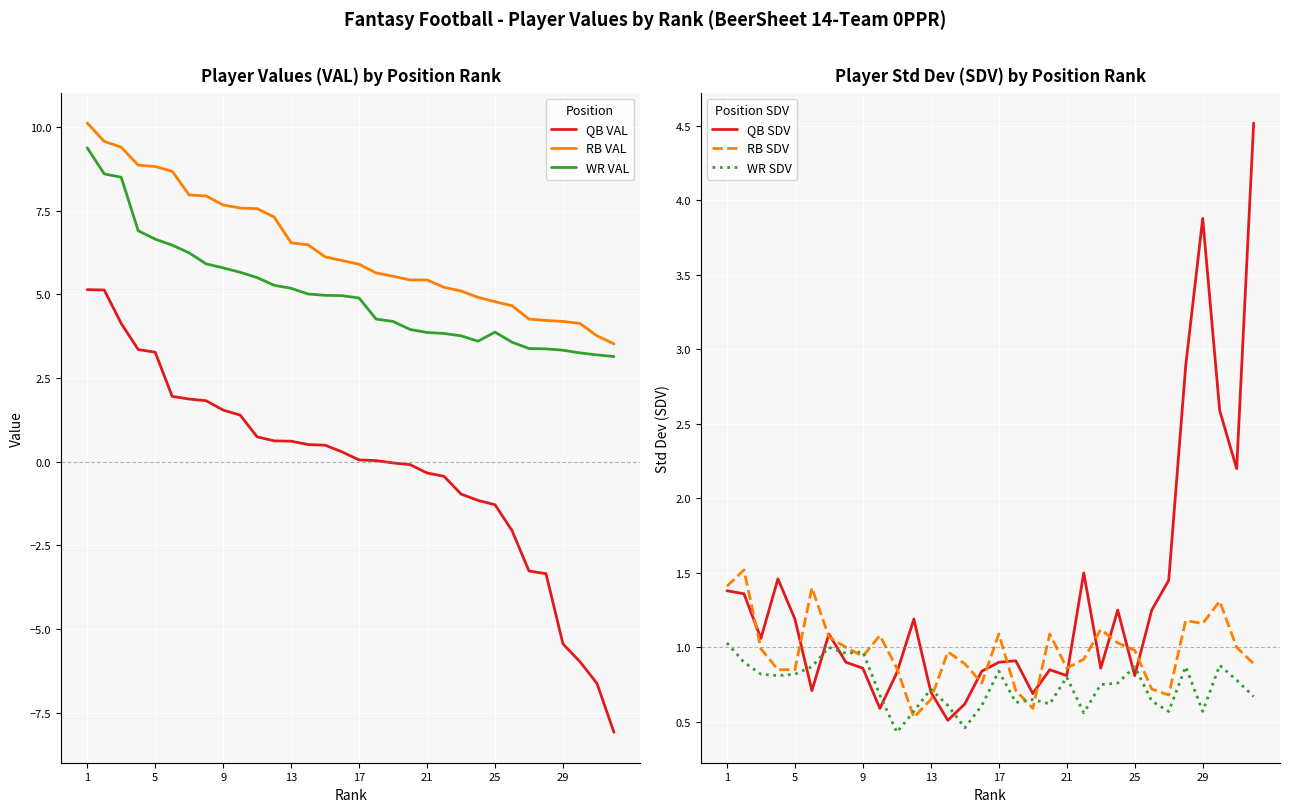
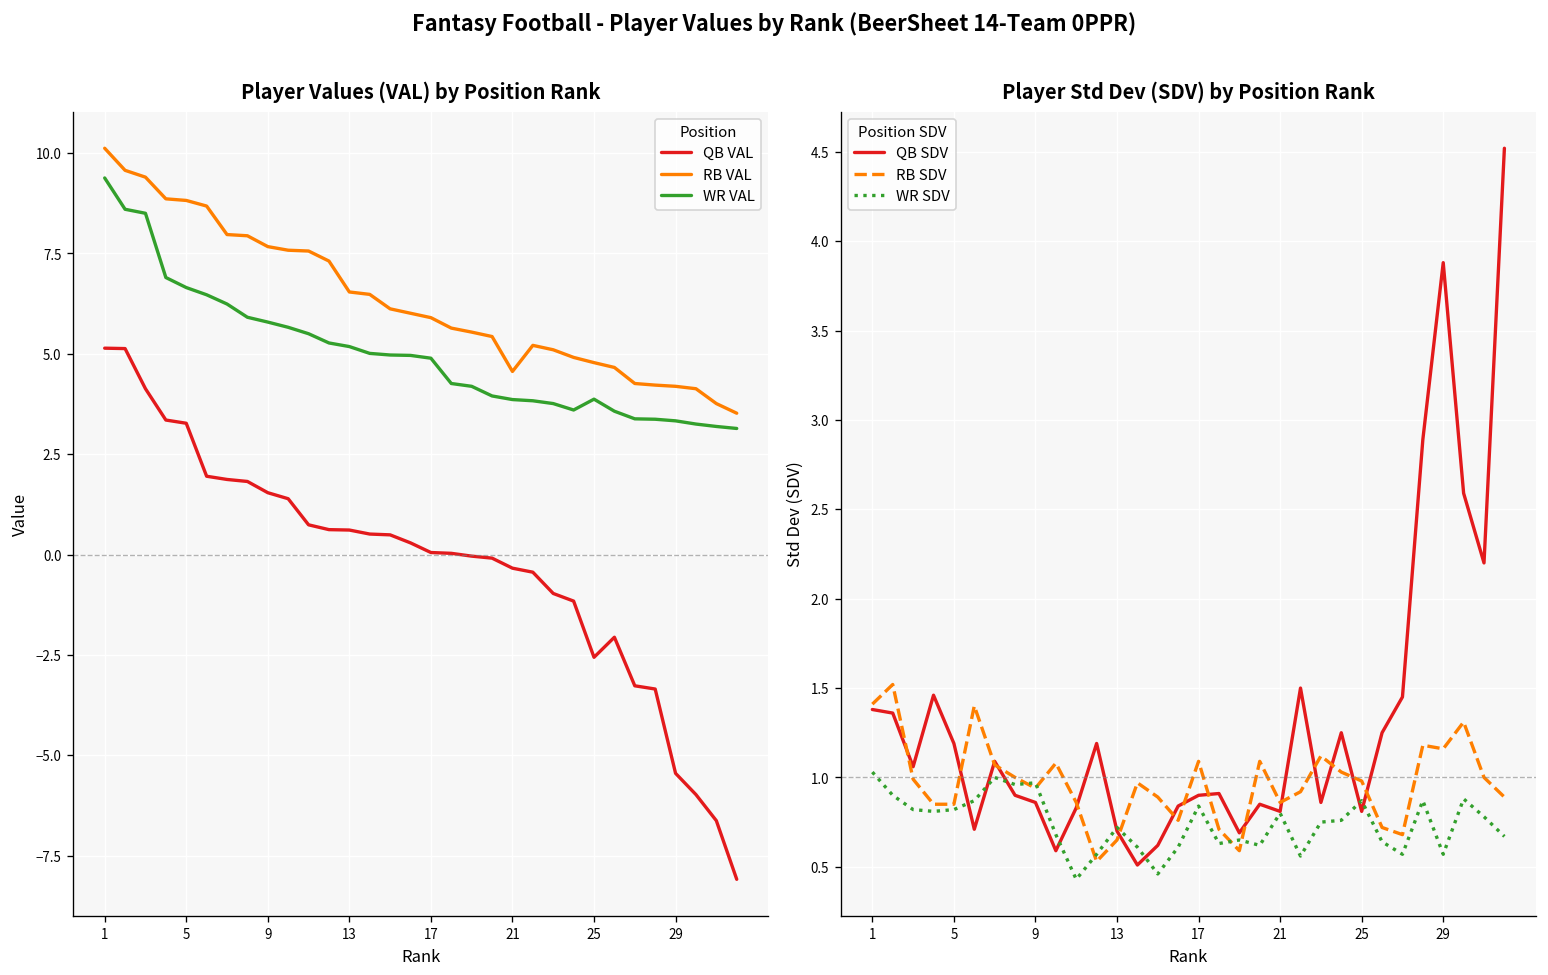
  {
    "Player Values (VAL) by Position Rank": {
      "QB VAL": {
        "1": 5.1,
        "5": 3.3,
        "9": 1.5,
        "13": 0.6,
        "17": 0.1,
        "21": -0.3,
-       "25": -1.3,
+       "25": -2.6,
        "29": -5.5
      },
      "RB VAL": {
        "1": 10.1,
        "5": 8.8,
        "9": 7.7,
        "13": 6.5,
        "17": 5.9,
-       "21": 5.4,
+       "21": 4.6,
        "25": 4.8,
        "29": 4.2
      },
      "WR VAL": {
        "1": 9.4,
        "5": 6.7,
        "9": 5.8,
        "13": 5.2,
        "17": 4.9,
        "21": 3.9,
        "25": 3.9,
        "29": 3.3
      }
    },
    "Player Std Dev (SDV) by Position Rank": {
      "QB SDV": {
        "1": 1.38,
        "5": 1.19,
        "9": 0.86,
        "13": 0.70,
        "17": 0.90,
        "25": 0.81,
        "29": 3.88
      },
      "RB SDV": {
        "1": 1.41,
        "5": 0.85,
        "9": 0.94,
        "13": 0.65,
        "17": 1.09,
        "21": 0.86,
        "25": 0.98,
        "29": 1.16
      },
      "WR SDV": {
        "1": 1.03,
        "5": 0.82,
        "9": 0.97,
        "13": 0.72,
        "17": 0.84,
        "25": 0.87,
        "29": 0.57
      }
    }
  }
